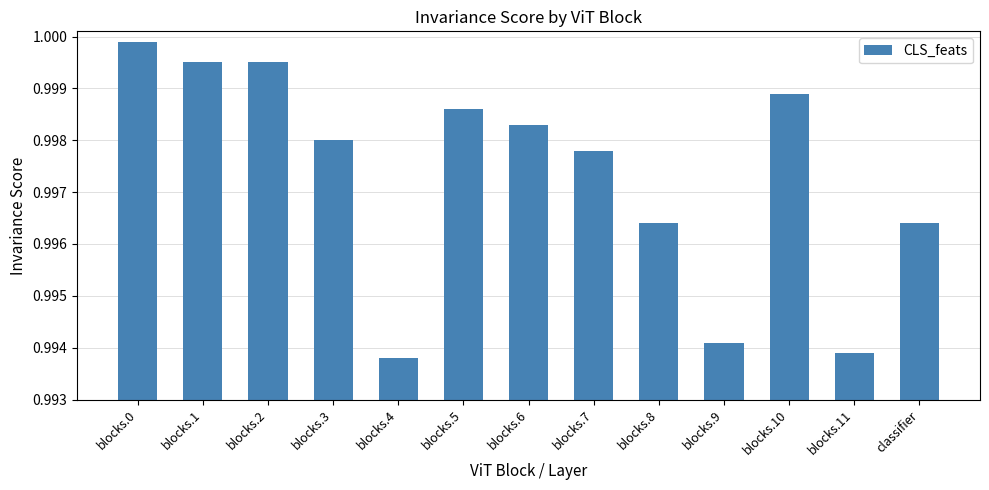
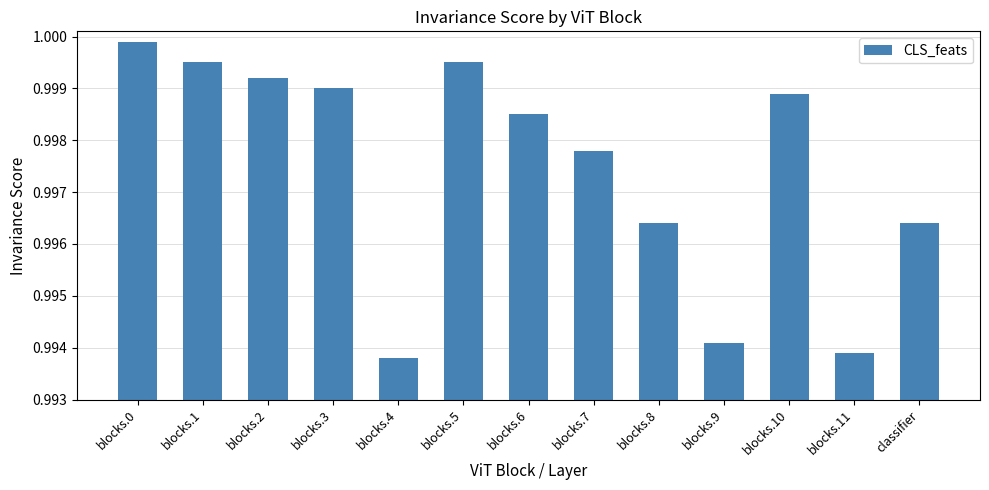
  {
    "blocks.0": 0.9999,
    "blocks.1": 0.9995,
-   "blocks.2": 0.9995,
-   "blocks.3": 0.998,
+   "blocks.2": 0.9992,
+   "blocks.3": 0.999,
    "blocks.4": 0.9938,
-   "blocks.5": 0.9986,
-   "blocks.6": 0.9983,
+   "blocks.5": 0.9995,
+   "blocks.6": 0.9985,
    "blocks.7": 0.9978,
    "blocks.8": 0.9964,
    "blocks.9": 0.9941,
    "blocks.10": 0.9989,
    "blocks.11": 0.9939,
    "classifier": 0.9964
  }
